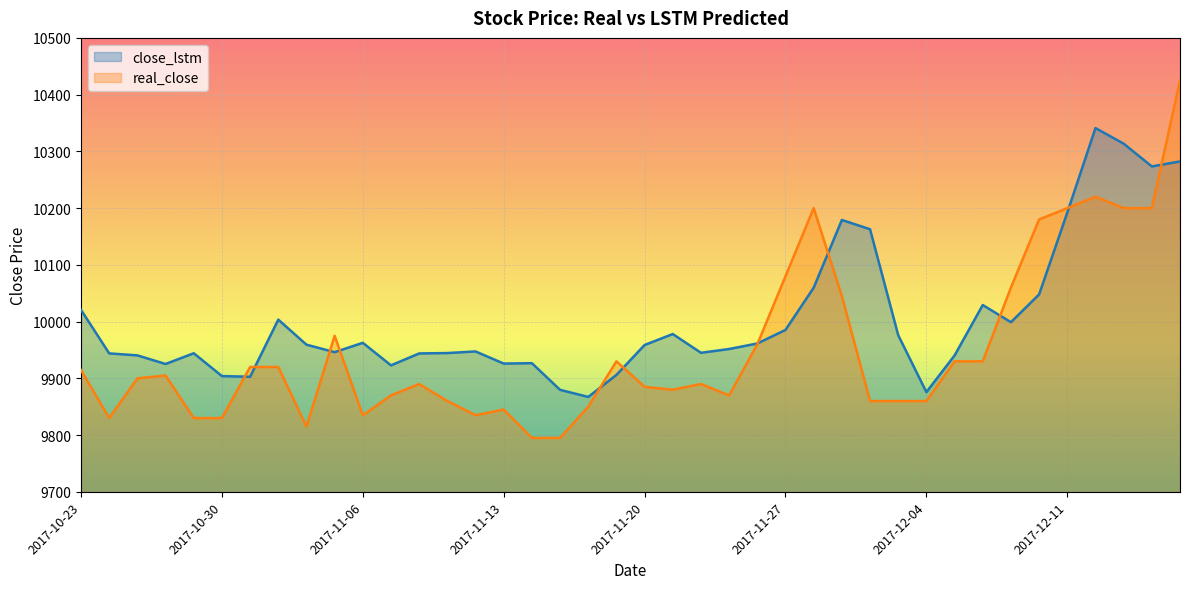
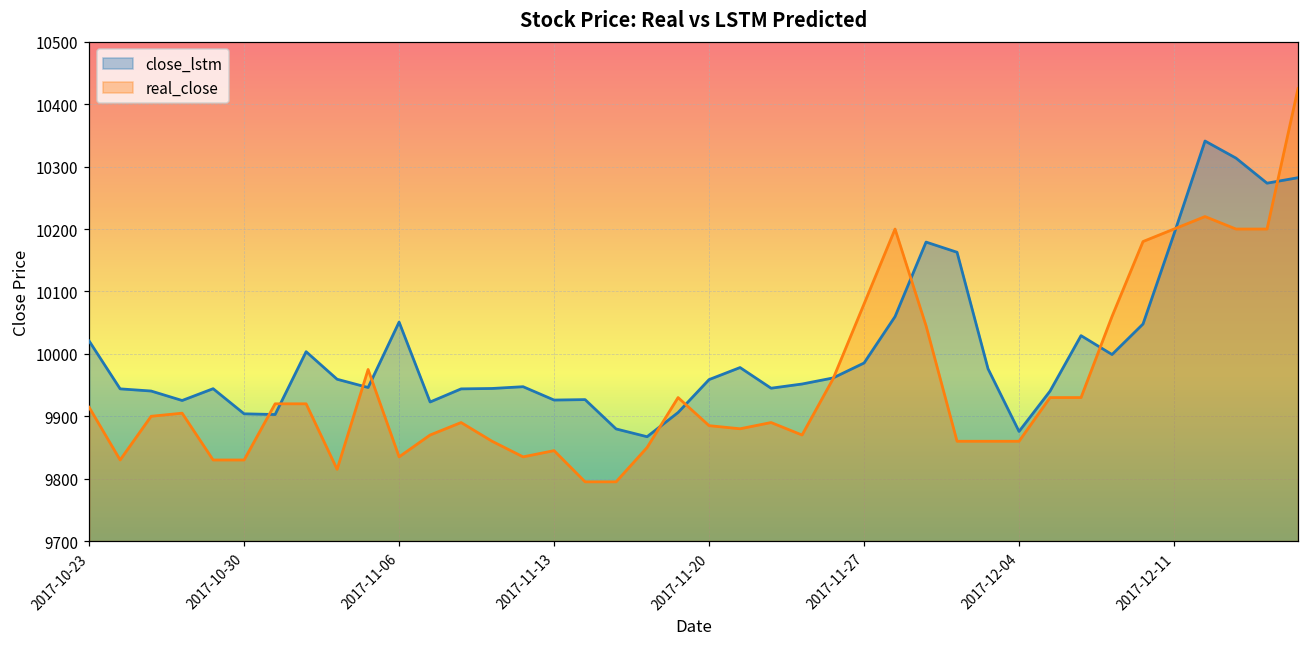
  {
    "close_lstm": {
      "2017-10-23": 10020,
      "2017-10-30": 9900,
-     "2017-11-06": 9960,
+     "2017-11-06": 10050,
      "2017-11-13": 9930,
      "2017-11-20": 9960,
      "2017-11-27": 9990,
      "2017-12-04": 9880,
      "2017-12-11": 10190
    },
    "real_close": {
      "2017-10-23": 9910,
      "2017-10-30": 9830,
      "2017-11-06": 9840,
      "2017-11-13": 9850,
      "2017-11-20": 9890,
      "2017-11-27": 10080,
      "2017-12-04": 9860,
      "2017-12-11": 10200
    }
  }
